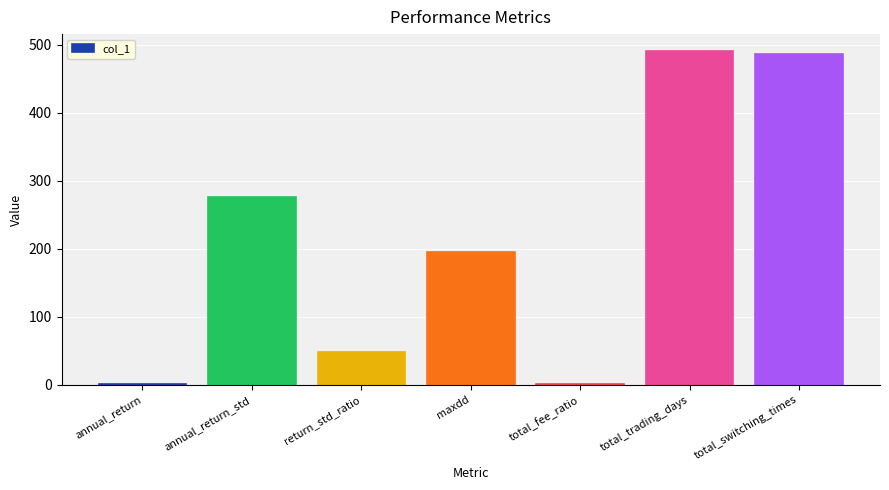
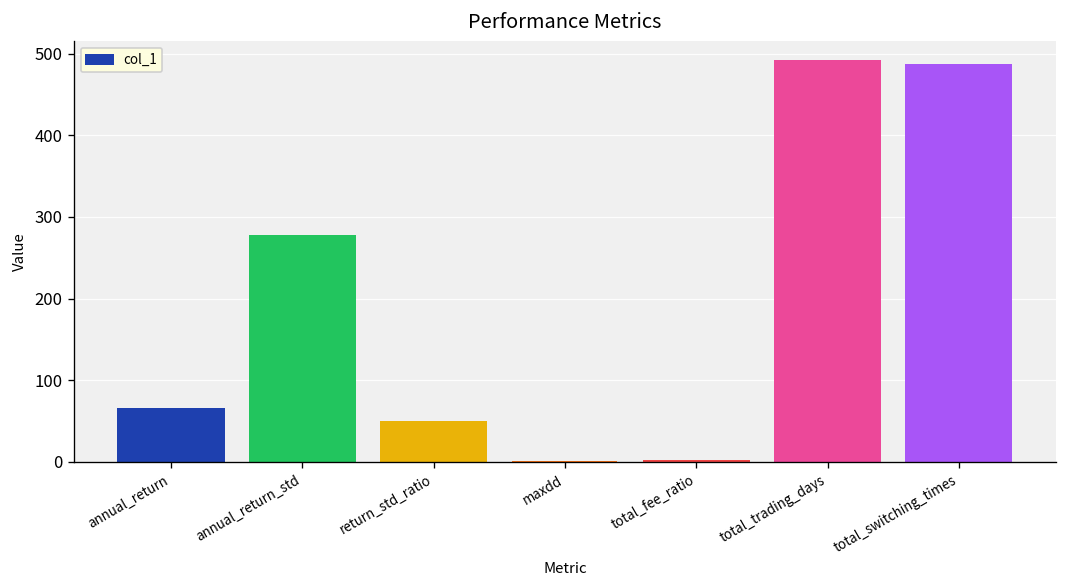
  {
-   "annual_return": 0,
+   "annual_return": 70,
    "annual_return_std": 280,
    "return_std_ratio": 50,
-   "maxdd": 190,
+   "maxdd": 0,
    "total_trading_days": 490,
    "total_switching_times": 490
  }
